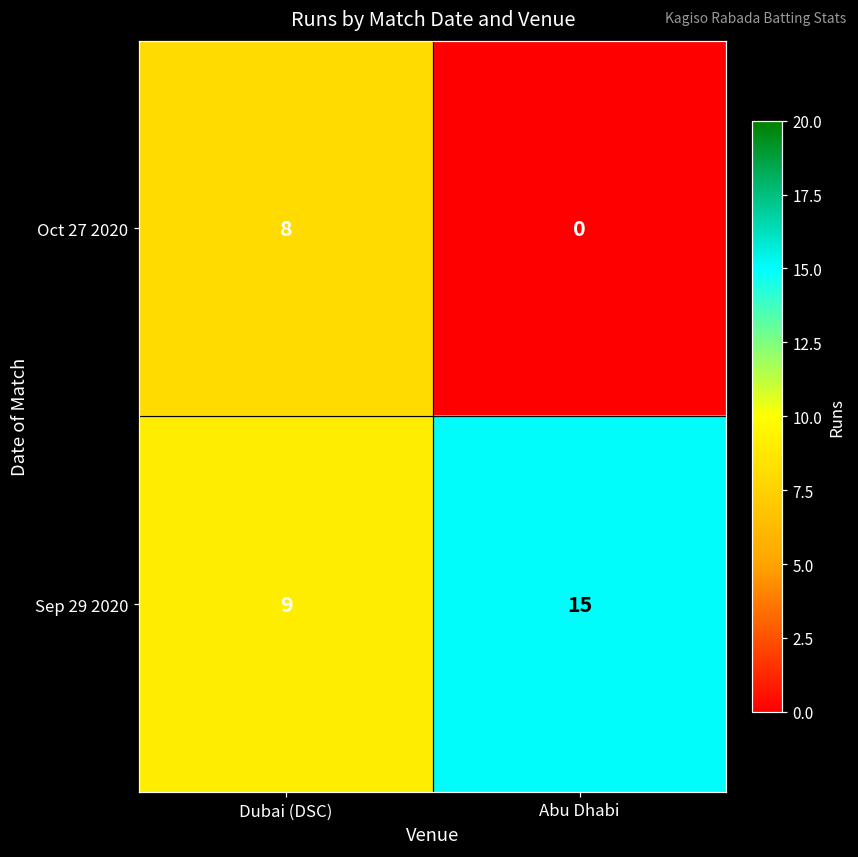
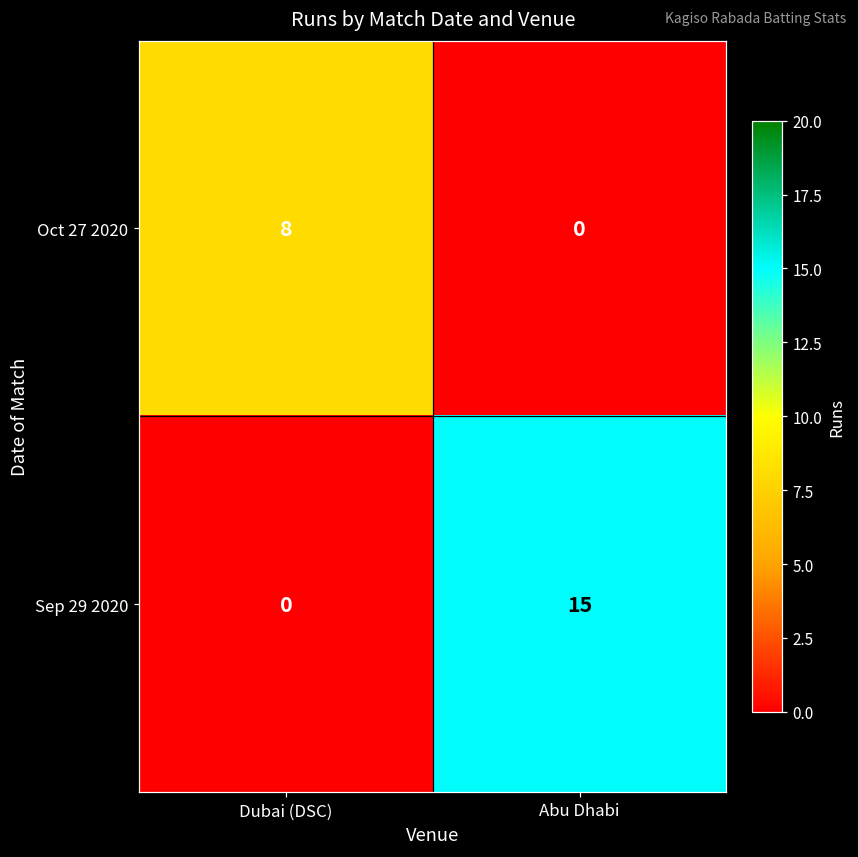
  {
    "Oct 27 2020": {
      "Dubai (DSC)": 8,
      "Abu Dhabi": 0
    },
    "Sep 29 2020": {
-     "Dubai (DSC)": 9,
+     "Dubai (DSC)": 0,
      "Abu Dhabi": 15
    }
  }
